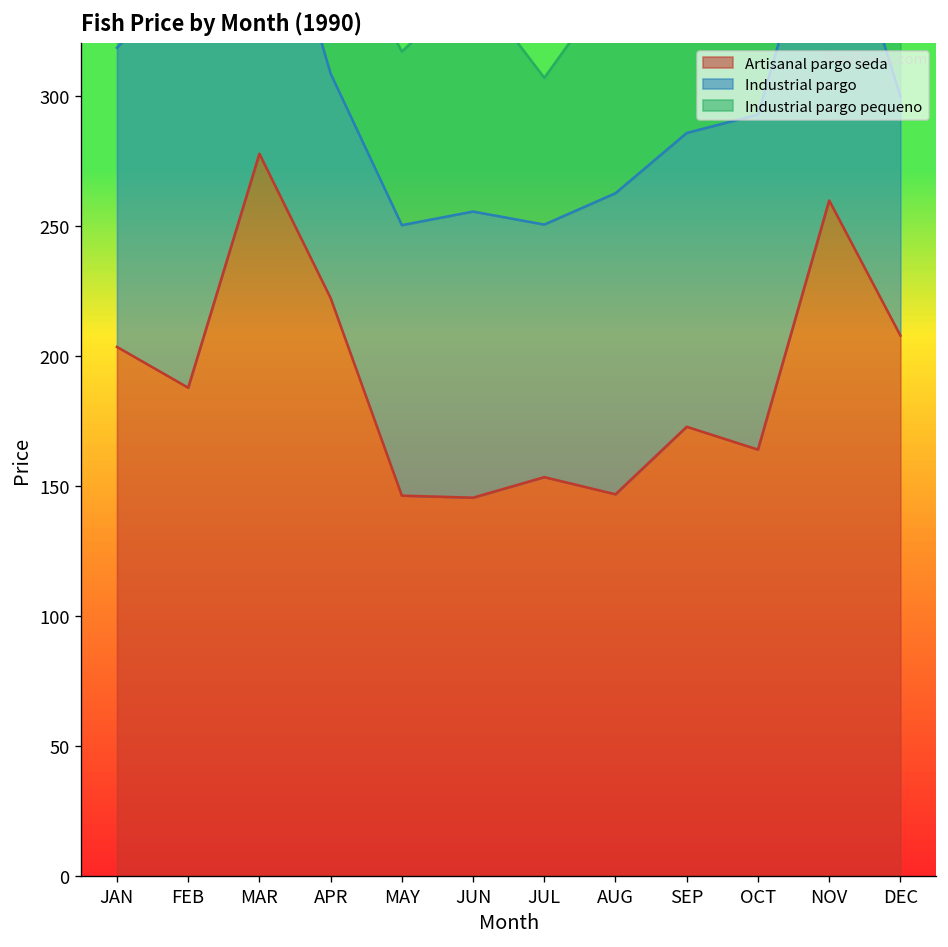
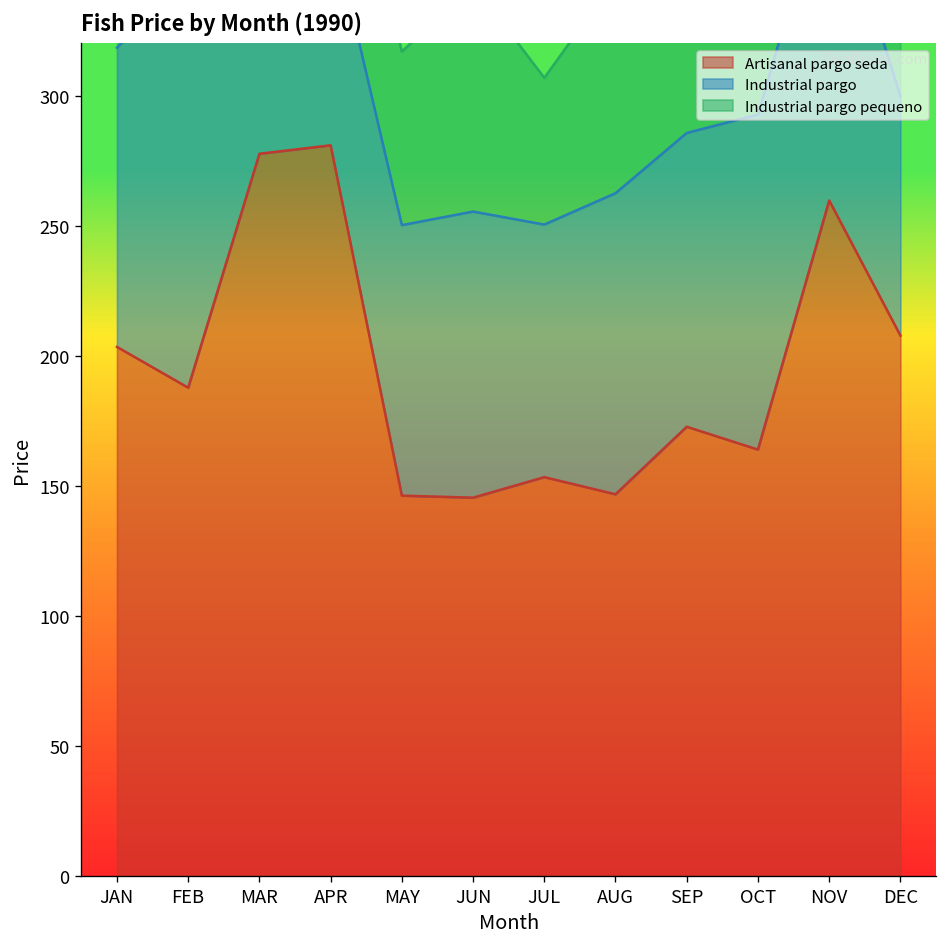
  {
    "Artisanal pargo seda": {
      "JAN": 203,
      "FEB": 188,
      "MAR": 278,
-     "APR": 222,
+     "APR": 281,
      "MAY": 146,
      "JUN": 145,
      "JUL": 153,
      "AUG": 147,
      "SEP": 173,
      "OCT": 164,
      "NOV": 260,
      "DEC": 208
    },
    "Industrial pargo": {
      "JAN": 115,
      "MAY": 104,
      "JUN": 110,
      "JUL": 97,
      "AUG": 116,
      "SEP": 113
    },
    "Industrial pargo pequeno": {
      "MAY": 67,
      "JUL": 56
    }
  }
